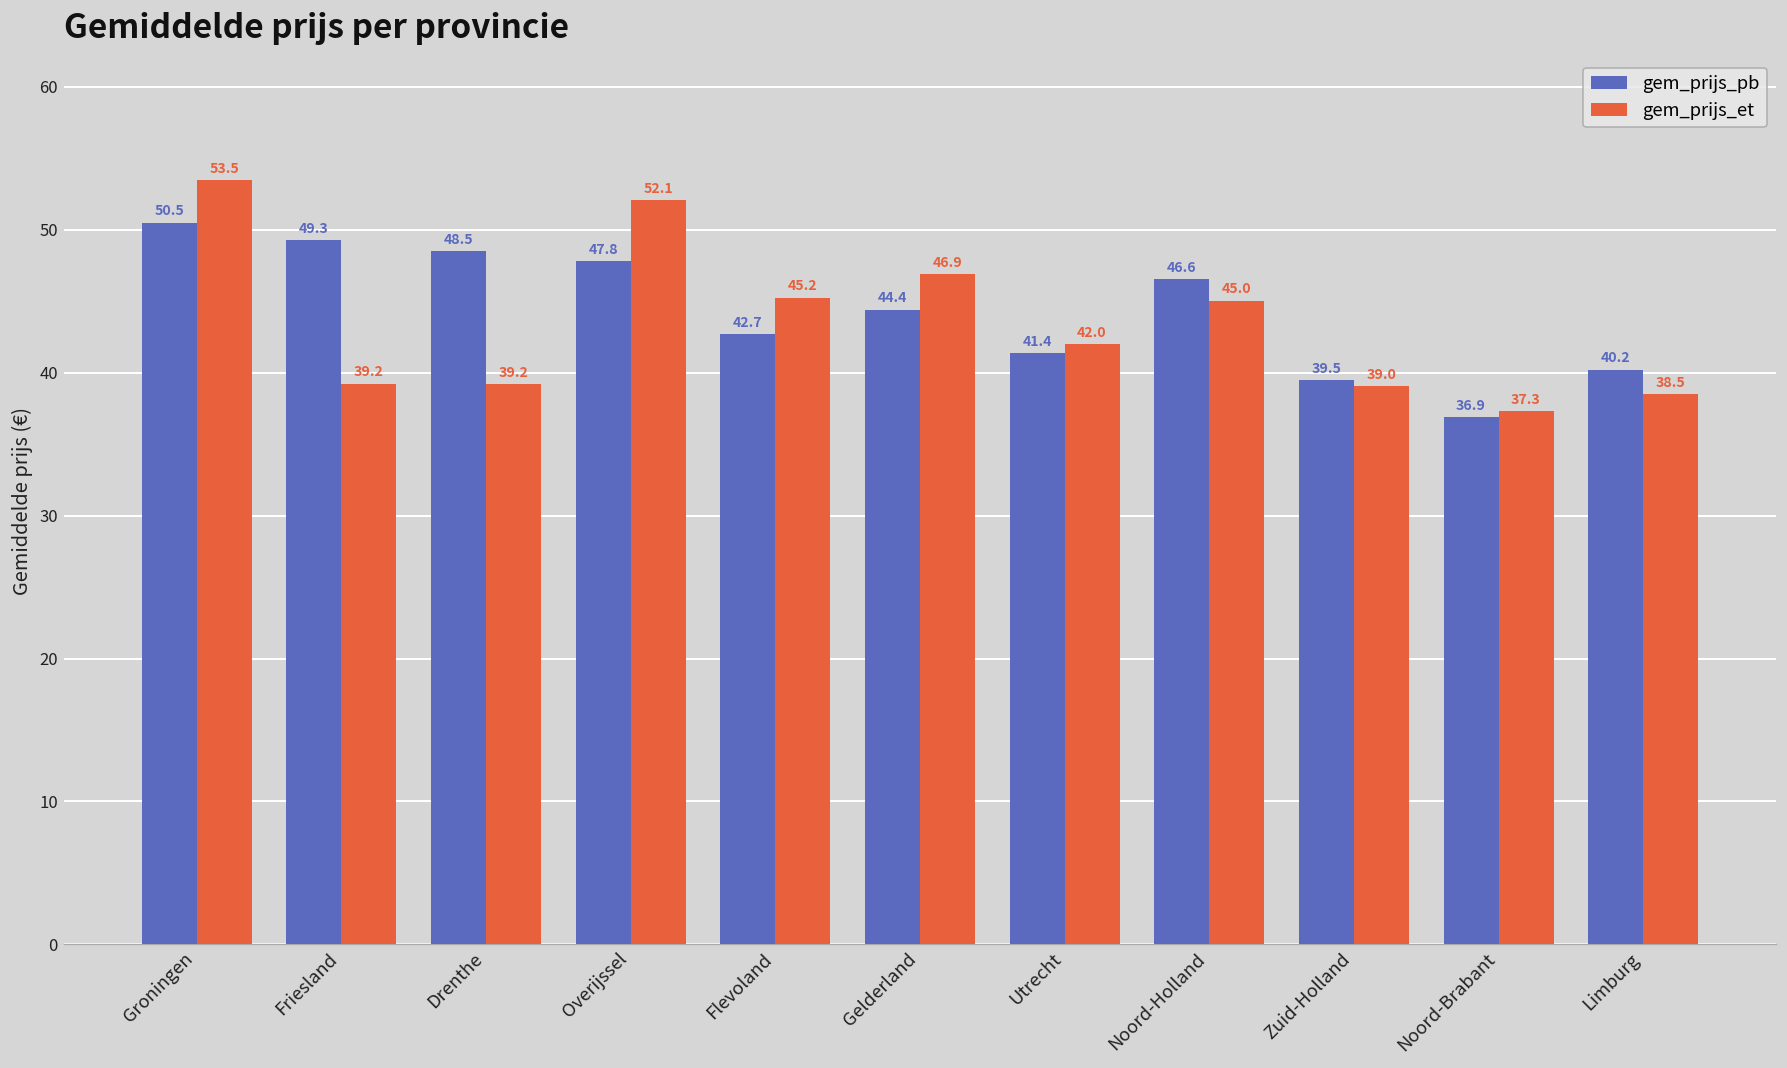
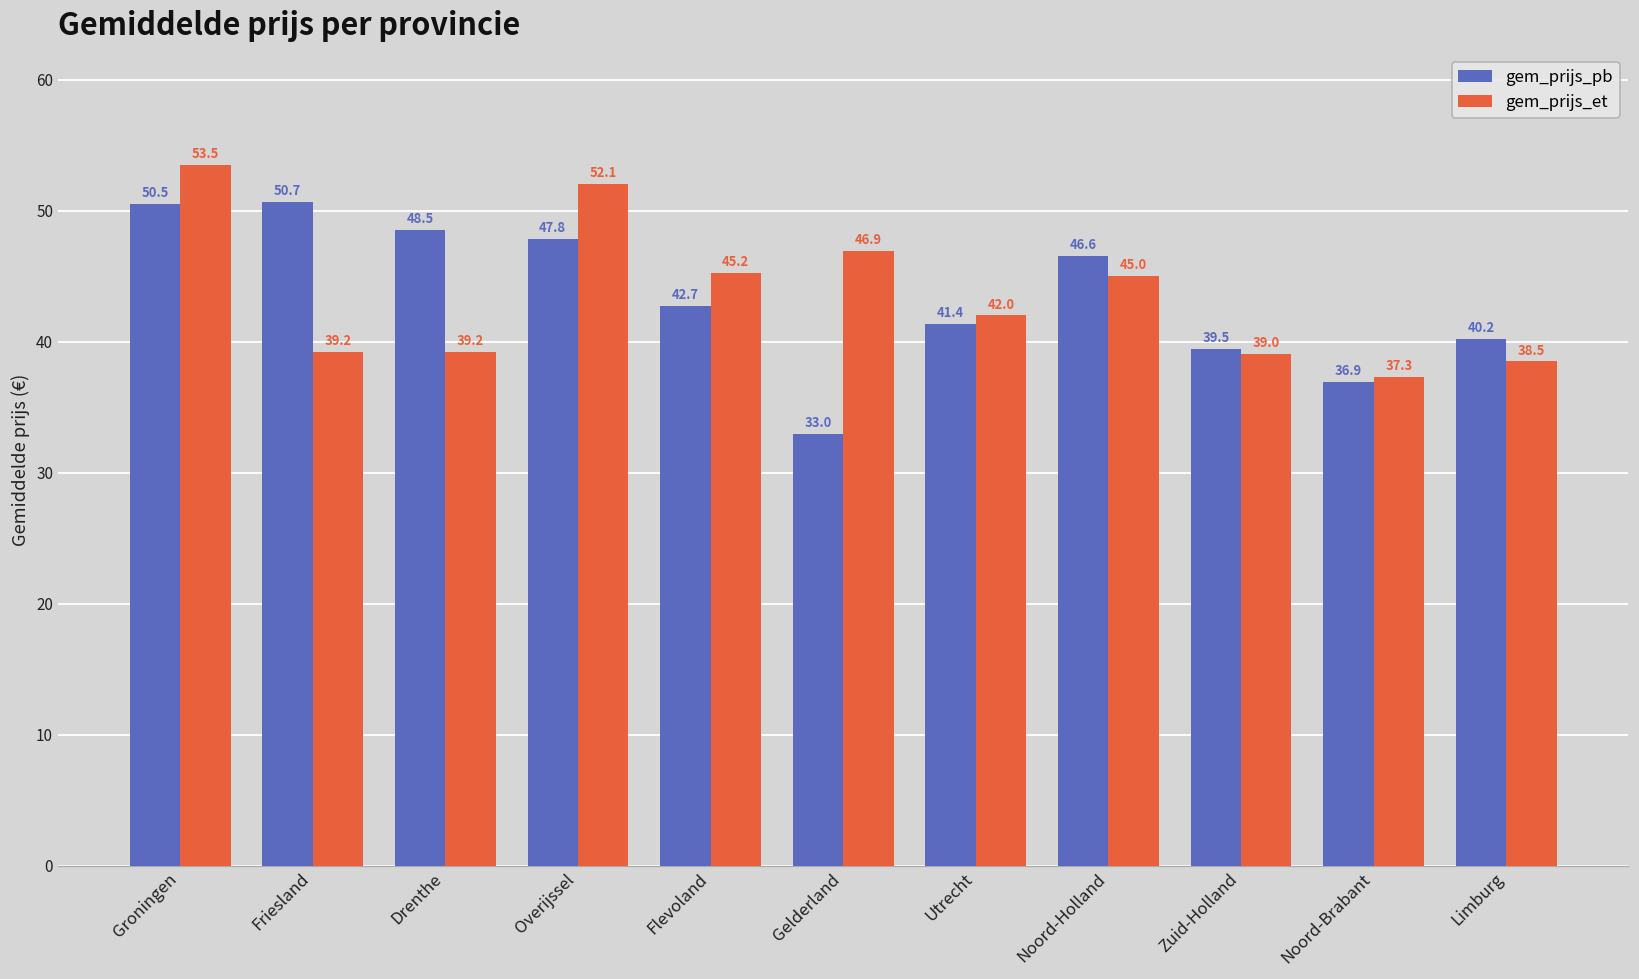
  {
    "gem_prijs_pb": {
      "Groningen": 50.5,
-     "Friesland": 49.3,
+     "Friesland": 50.7,
      "Drenthe": 48.5,
      "Overijssel": 47.8,
      "Flevoland": 42.7,
-     "Gelderland": 44.4,
+     "Gelderland": 33.0,
      "Utrecht": 41.4,
      "Noord-Holland": 46.6,
      "Zuid-Holland": 39.5,
      "Noord-Brabant": 36.9,
      "Limburg": 40.2
    },
    "gem_prijs_et": {
      "Groningen": 53.5,
      "Friesland": 39.2,
      "Drenthe": 39.2,
      "Overijssel": 52.1,
      "Flevoland": 45.2,
      "Gelderland": 46.9,
      "Utrecht": 42.0,
      "Noord-Holland": 45.0,
      "Zuid-Holland": 39.0,
      "Noord-Brabant": 37.3,
      "Limburg": 38.5
    }
  }
